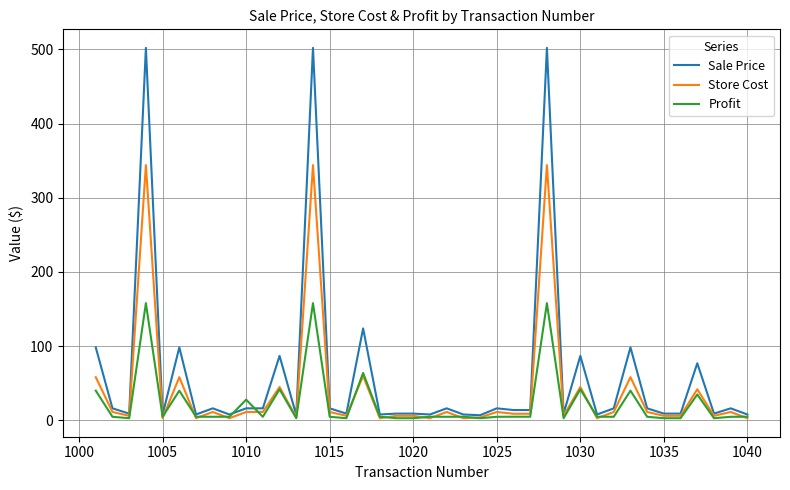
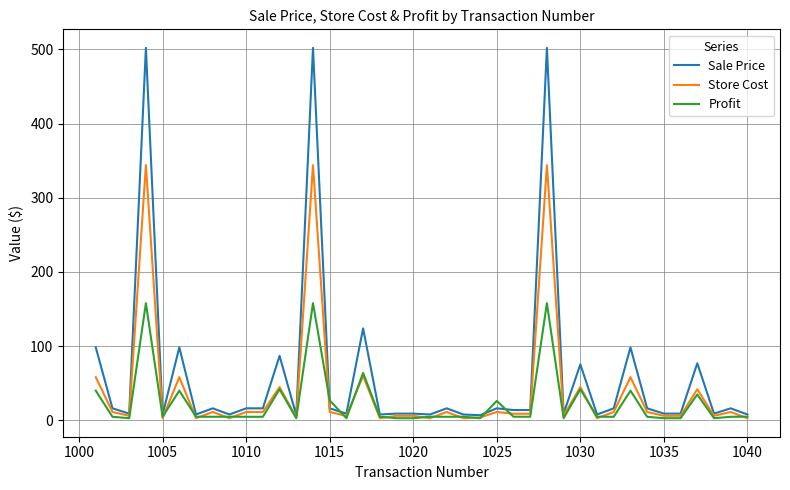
  {
    "Sale Price": {
      "1010": 20,
      "1015": 20,
      "1025": 20,
-     "1030": 90
+     "1030": 80
    },
    "Store Cost": {
      "1010": 10,
      "1015": 10,
      "1025": 10
    },
    "Profit": {
-     "1010": 30,
-     "1015": 0,
-     "1025": 0
+     "1010": 0,
+     "1015": 30,
+     "1025": 30
    }
  }
